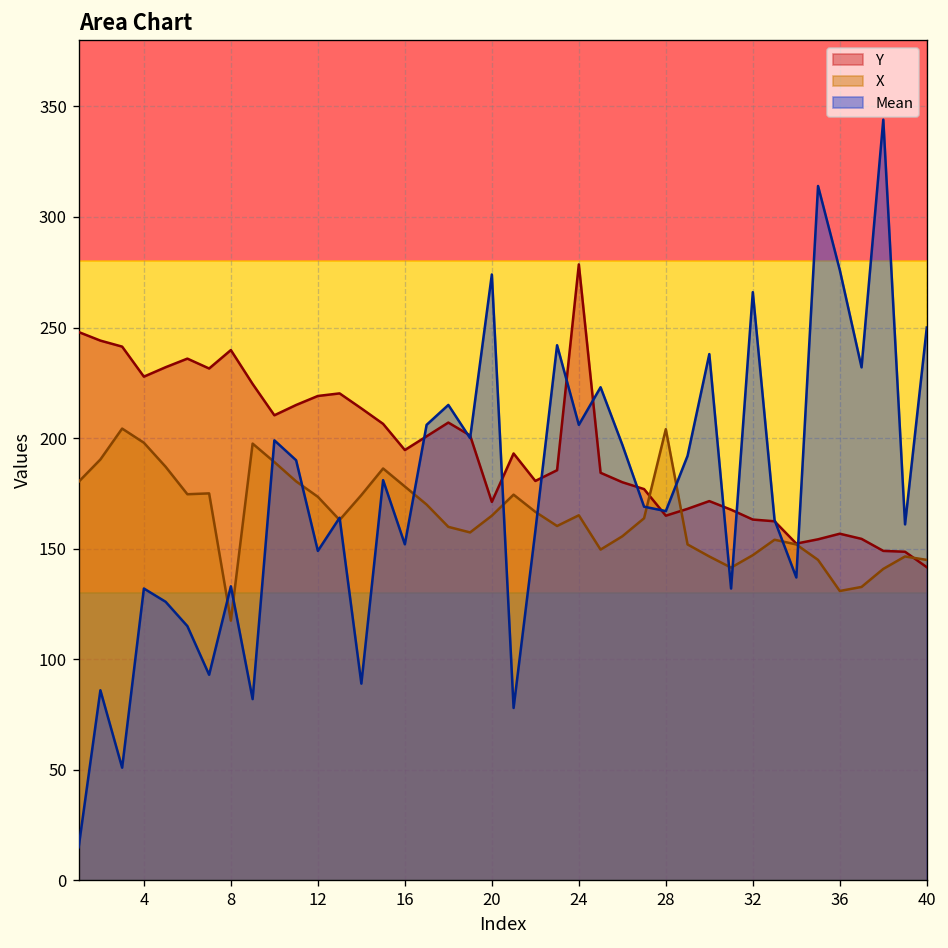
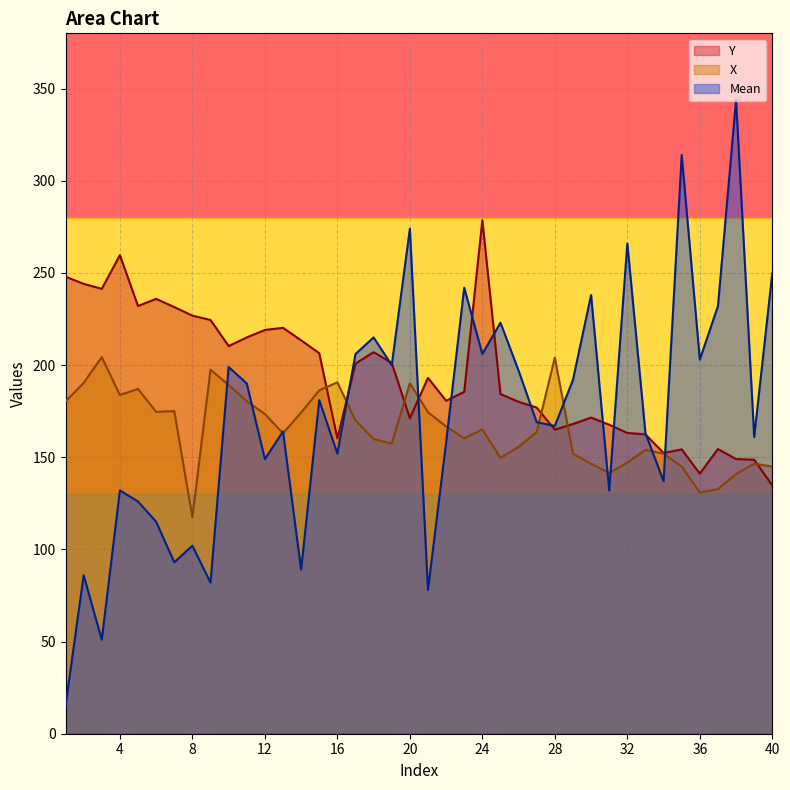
  {
    "Y": {
-     "4": 228,
-     "8": 240,
+     "4": 260,
+     "8": 227,
      "12": 219,
-     "16": 195,
+     "16": 160,
      "20": 171,
      "24": 279,
      "28": 165,
      "32": 163,
-     "36": 157,
-     "40": 142
+     "36": 141,
+     "40": 135
    },
    "X": {
-     "4": 198,
+     "4": 184,
      "8": 117,
      "12": 173,
-     "16": 178,
-     "20": 165,
+     "16": 191,
+     "20": 190,
      "24": 165,
      "28": 204,
      "32": 147,
      "36": 131,
      "40": 145
    },
    "Mean": {
      "4": 132,
-     "8": 133,
+     "8": 102,
      "12": 149,
      "16": 152,
      "20": 274,
      "24": 206,
      "28": 167,
      "32": 266,
-     "36": 276,
+     "36": 203,
      "40": 250
    }
  }
